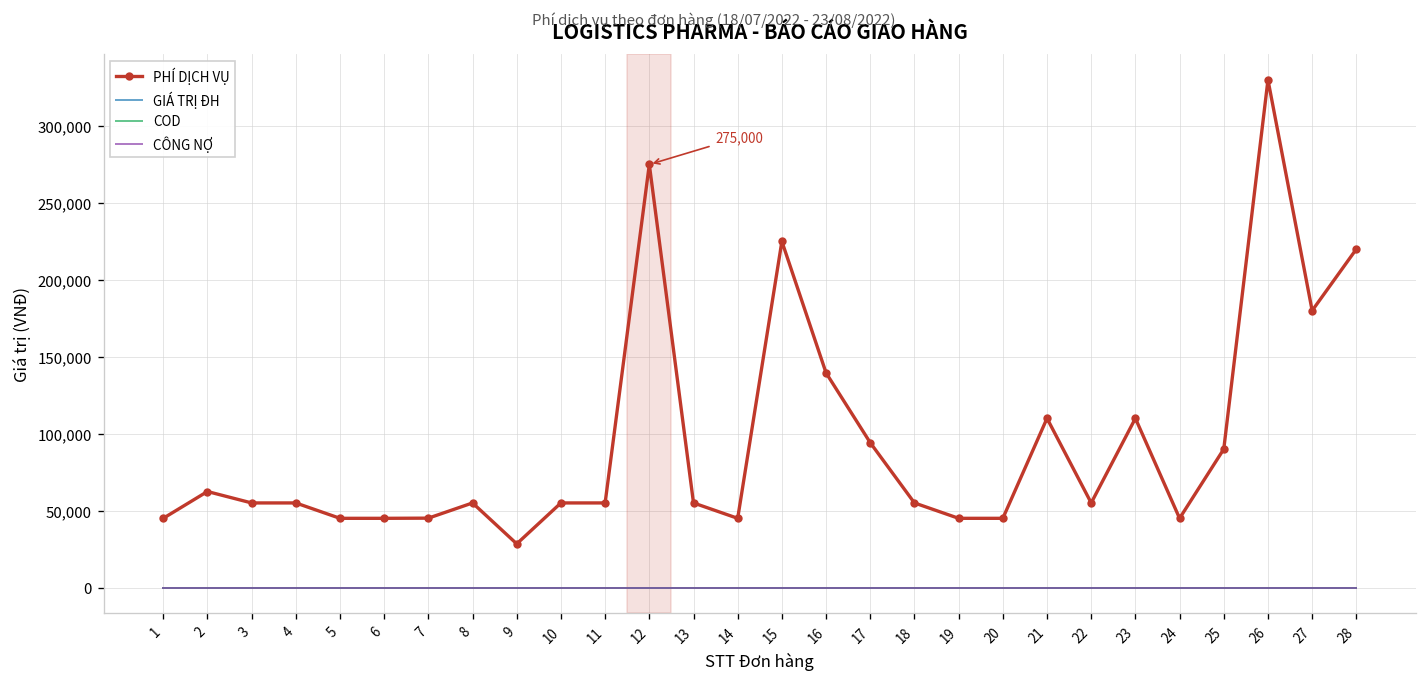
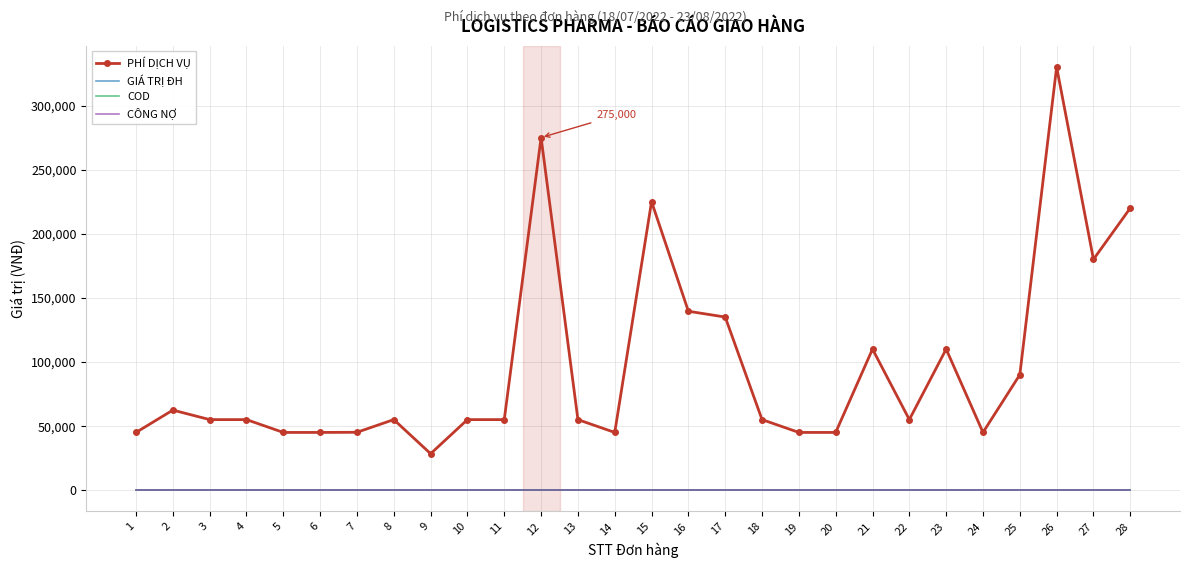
  {
    "PHÍ DỊCH VỤ": {
      "1": "45,000",
      "2": "62,000",
      "3": "55,000",
      "4": "55,000",
      "5": "45,000",
      "6": "45,000",
      "7": "45,000",
      "8": "55,000",
      "9": "28,000",
      "10": "55,000",
      "11": "55,000",
      "13": "55,000",
      "14": "45,000",
      "15": "225,000",
      "16": "140,000",
-     "17": "94,000",
+     "17": "135,000",
      "18": "55,000",
      "19": "45,000",
      "20": "45,000",
      "21": "110,000",
      "22": "55,000",
      "23": "110,000",
      "24": "45,000",
      "25": "90,000",
      "26": "330,000",
      "27": "180,000",
      "28": "220,000"
    },
    "CÔNG NỢ": {
      "1": "0",
      "2": "0",
      "3": "0",
      "4": "0",
      "5": "0",
      "6": "0",
      "7": "0",
      "8": "0",
      "9": "0",
      "10": "0",
      "11": "0",
      "12": "0",
      "13": "0",
      "14": "0",
      "15": "0",
      "16": "0",
      "17": "0",
      "18": "0",
      "19": "0",
      "20": "0",
      "21": "0",
      "22": "0",
      "23": "0",
      "24": "0",
      "25": "0",
      "26": "0",
      "27": "0",
      "28": "0"
    }
  }
